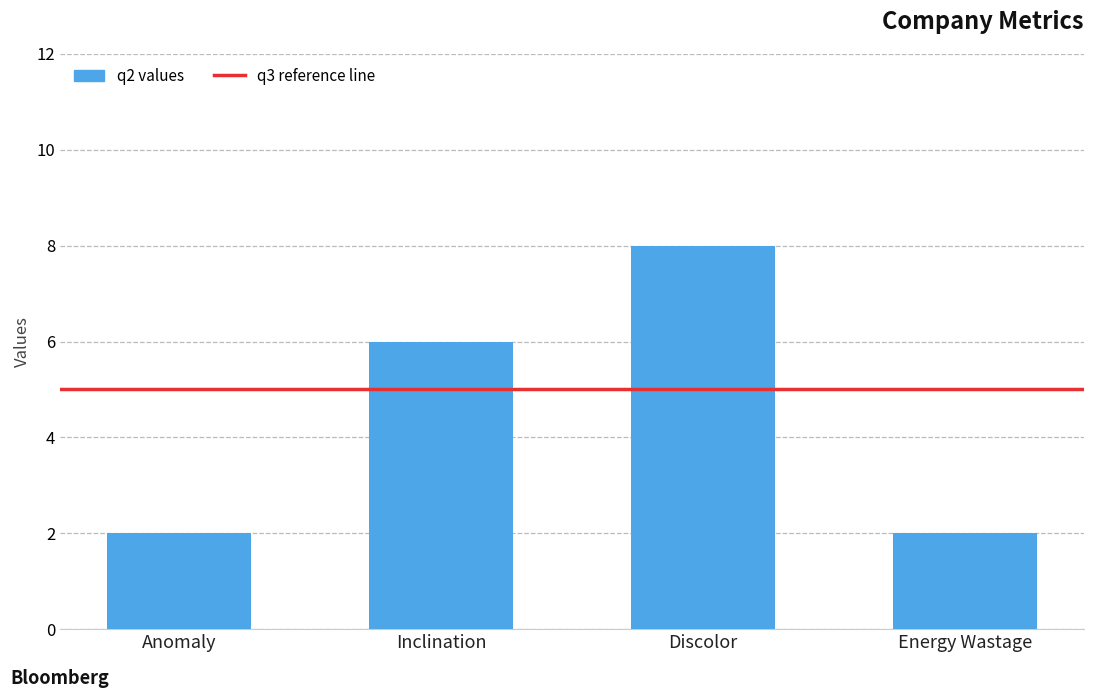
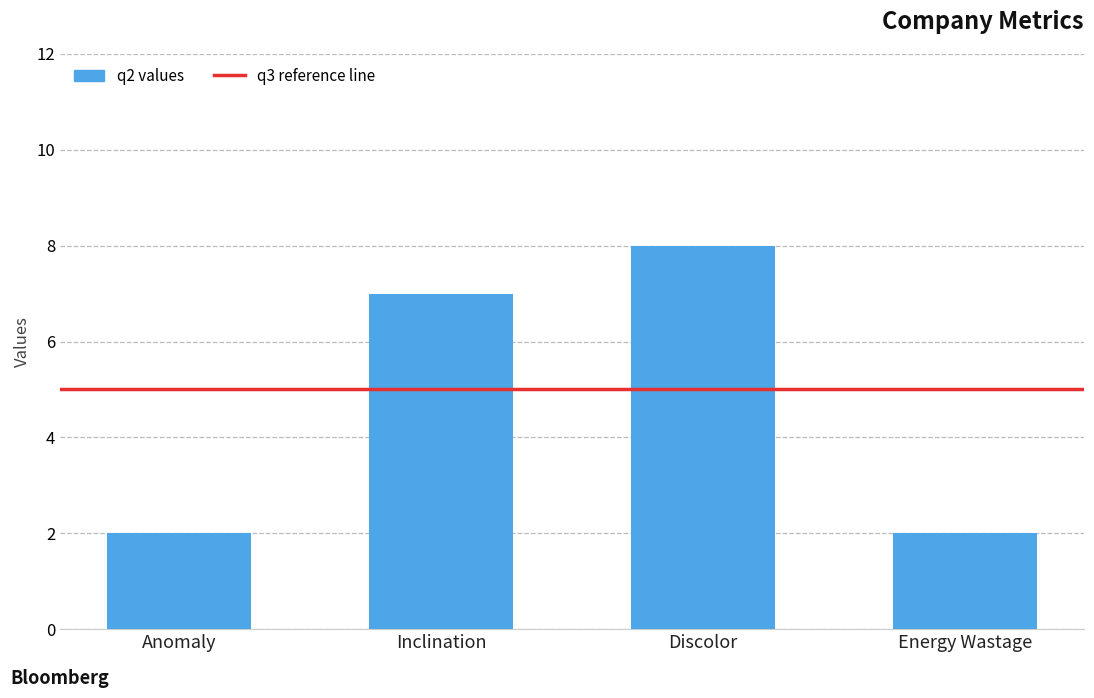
  {
    "Anomaly": 2,
-   "Inclination": 6,
+   "Inclination": 7,
    "Discolor": 8,
    "Energy Wastage": 2
  }
